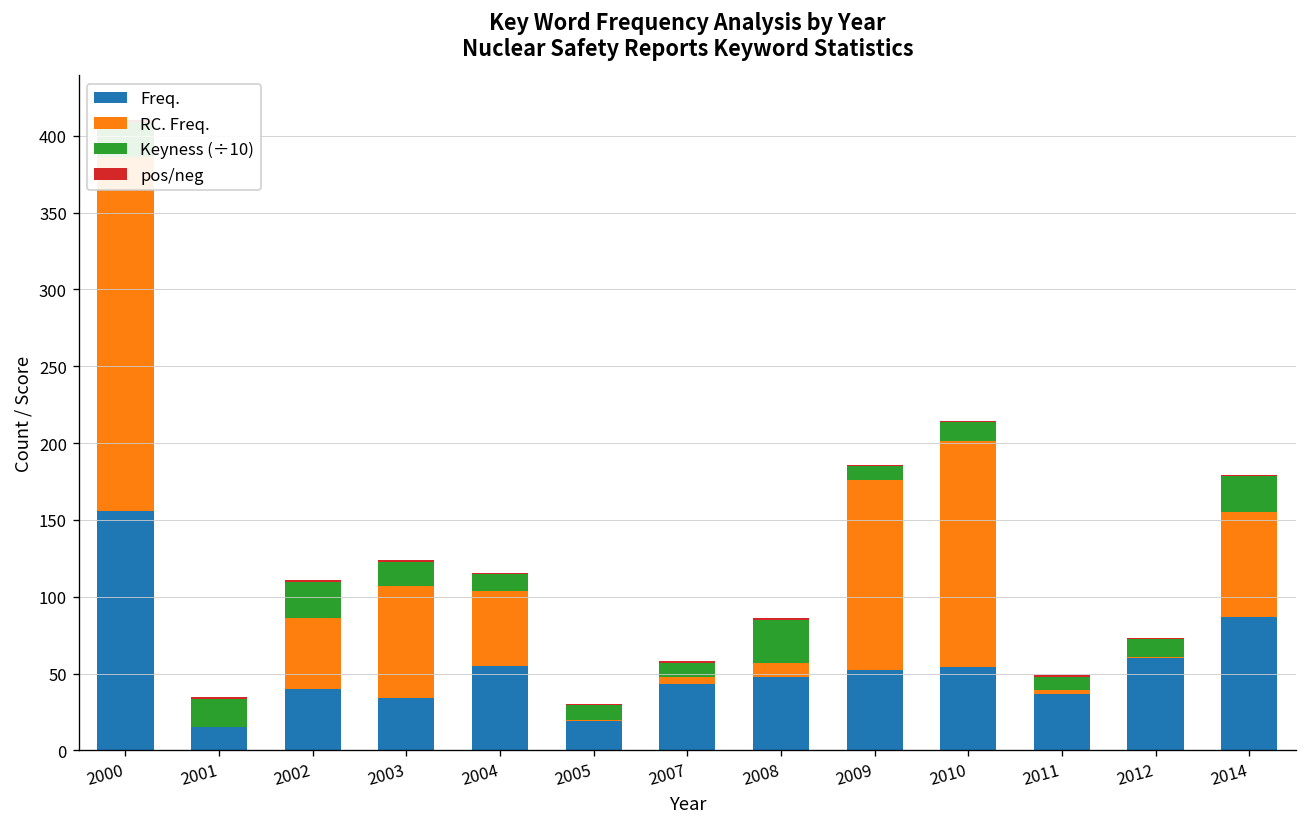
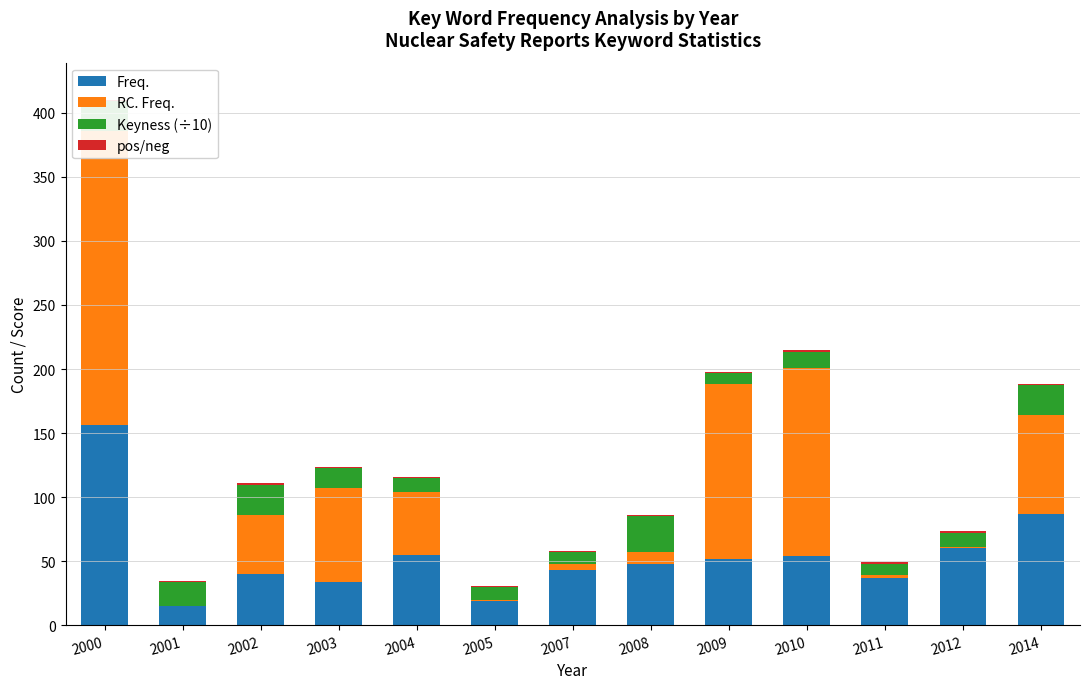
  {
    "Freq.": {
      "2000": 156,
      "2001": 15,
      "2002": 40,
      "2003": 34,
      "2004": 55,
      "2005": 19,
      "2007": 43,
      "2008": 48,
      "2009": 52,
      "2010": 54,
      "2011": 37,
      "2012": 60,
      "2014": 87
    },
    "RC. Freq.": {
      "2001": 0,
      "2002": 46,
      "2003": 73,
      "2004": 49,
      "2007": 5,
      "2008": 9,
-     "2009": 124,
+     "2009": 136,
      "2010": 147,
      "2011": 2,
-     "2014": 68
+     "2014": 77
    },
    "Keyness (÷10)": {
      "2001": 19,
      "2002": 24,
      "2003": 16,
      "2004": 11,
      "2005": 9,
      "2007": 9,
      "2008": 28,
      "2009": 9,
      "2010": 12,
      "2011": 9,
      "2012": 11,
      "2014": 23
    }
  }
